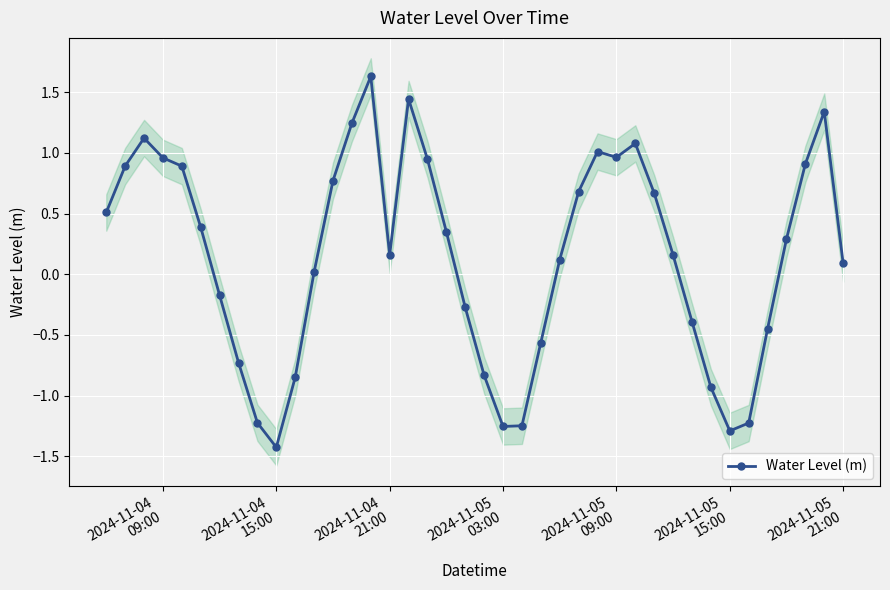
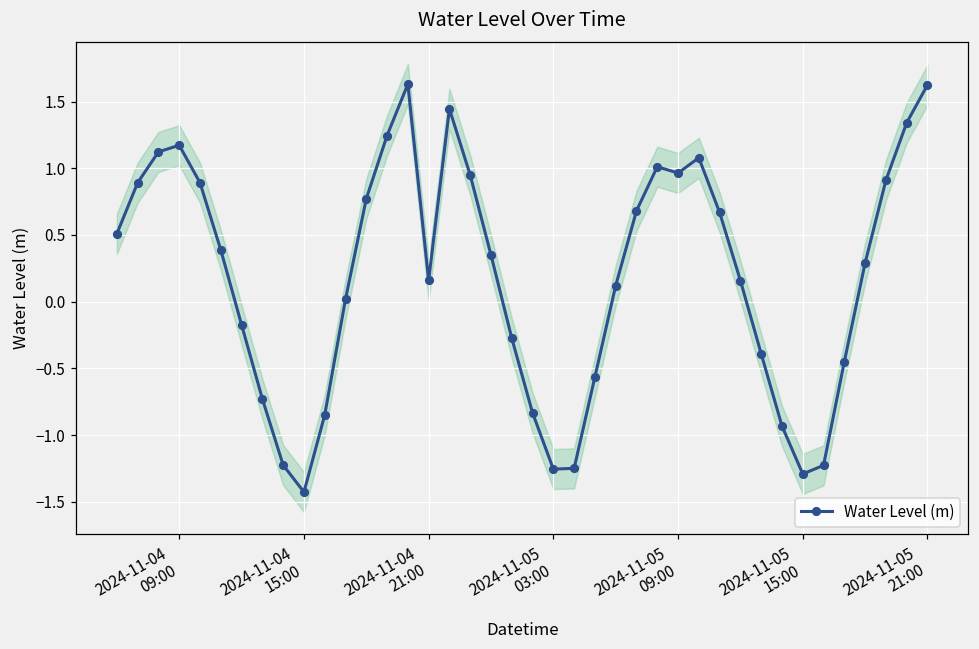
  {
    "Water Level (m)": {
-     "2024-11-04 09:00": 0.96,
+     "2024-11-04 09:00": 1.17,
      "2024-11-04 15:00": -1.43,
      "2024-11-04 21:00": 0.16,
      "2024-11-05 03:00": -1.25,
      "2024-11-05 09:00": 0.96,
      "2024-11-05 15:00": -1.29,
-     "2024-11-05 21:00": 0.09
+     "2024-11-05 21:00": 1.62
    }
  }
